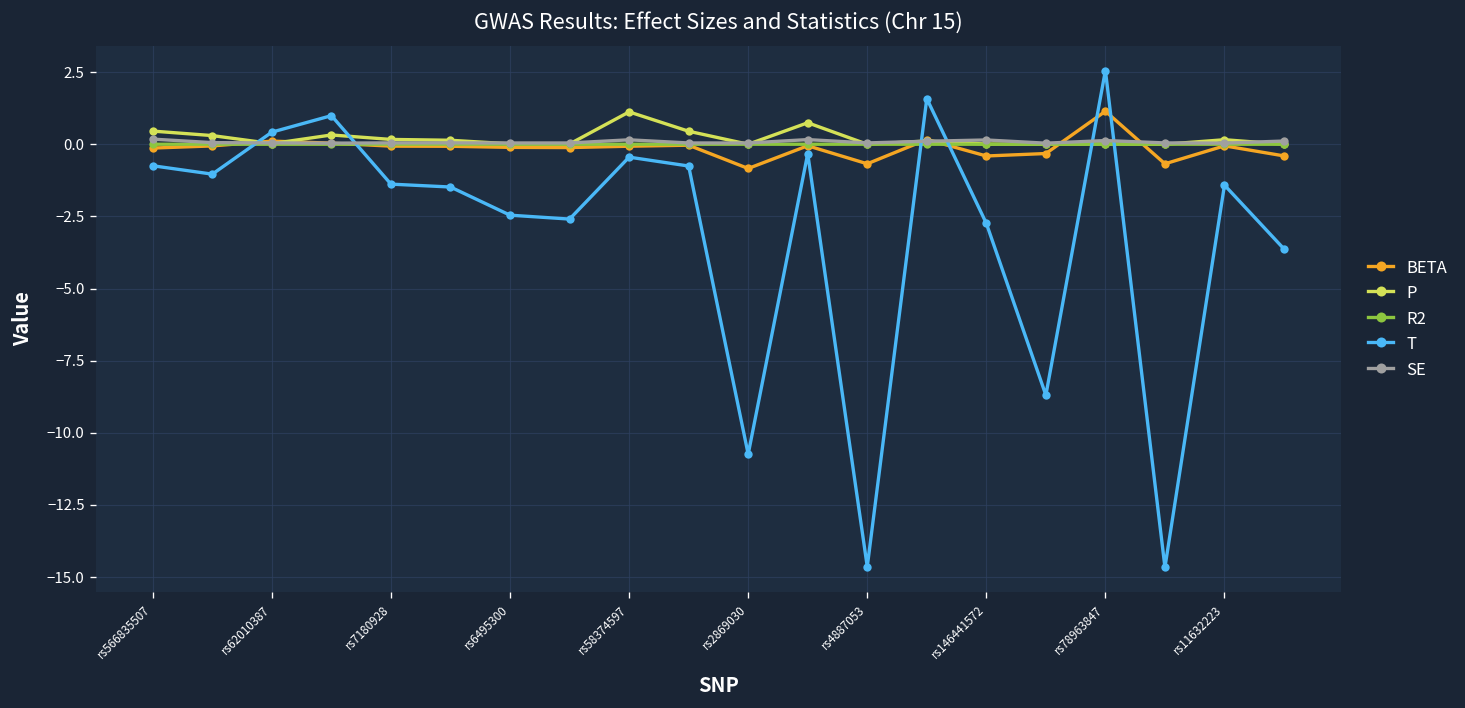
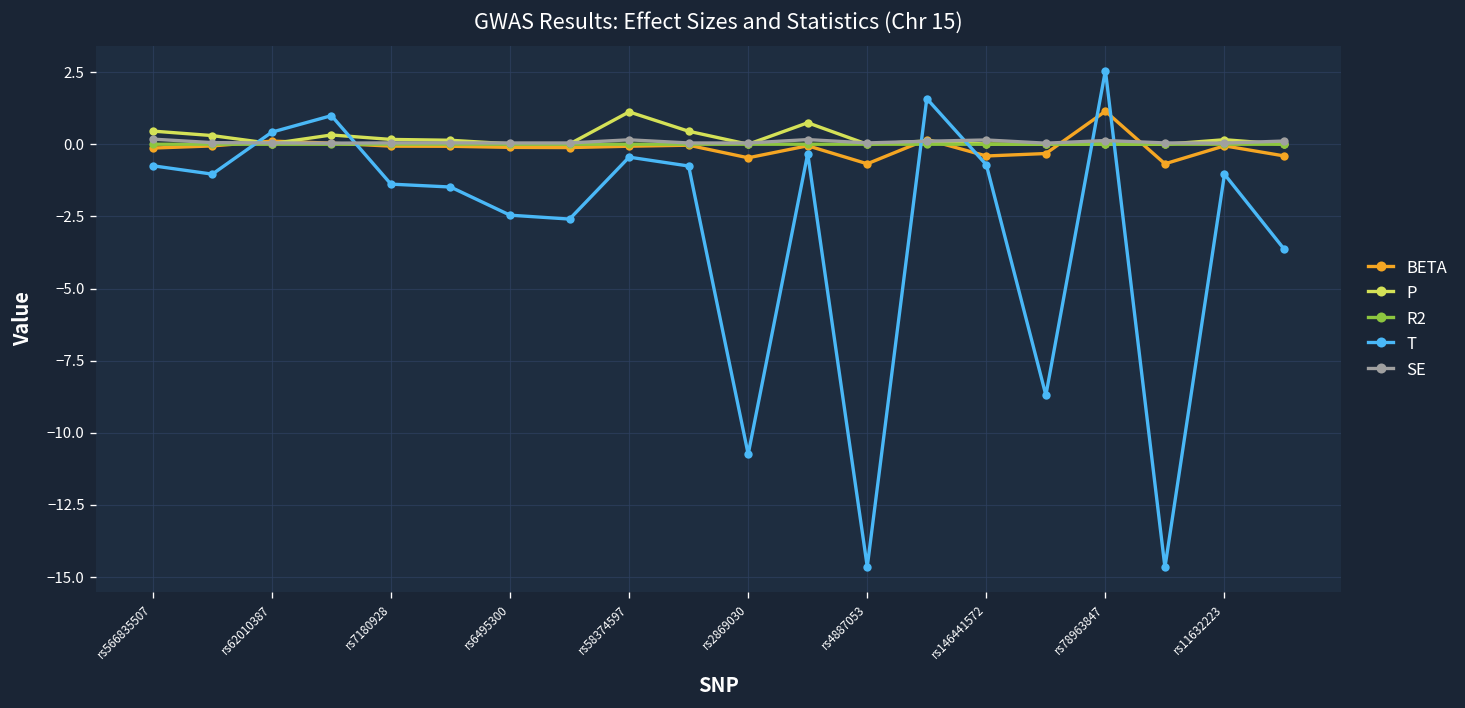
  {
    "BETA": {
      "rs566835507": -0.1,
      "rs6495300": -0.1,
-     "rs2869030": -0.8,
+     "rs2869030": -0.5,
      "rs4887053": -0.7,
      "rs146441572": -0.4,
      "rs78963847": 1.1
    },
    "P": {
      "rs566835507": 0.5,
      "rs7180928": 0.2,
      "rs58374597": 1.1,
      "rs11632223": 0.2
    },
    "R2": {
      "rs566835507": 0.0
    },
    "T": {
      "rs566835507": -0.7,
      "rs62010387": 0.4,
      "rs7180928": -1.4,
      "rs6495300": -2.5,
      "rs58374597": -0.4,
      "rs2869030": -10.7,
      "rs4887053": -14.6,
-     "rs146441572": -2.7,
+     "rs146441572": -0.7,
      "rs78963847": 2.6,
-     "rs11632223": -1.4
+     "rs11632223": -1.0
    },
    "SE": {
      "rs566835507": 0.2,
      "rs58374597": 0.2,
      "rs146441572": 0.1,
      "rs78963847": 0.1
    }
  }
